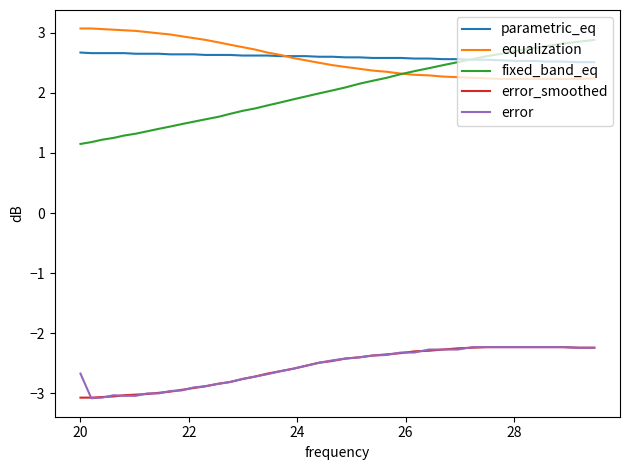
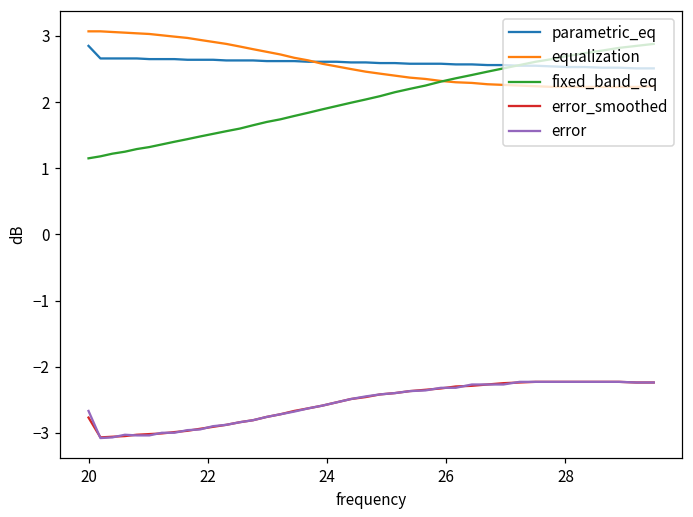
  {
    "parametric_eq": {
-     "20": 2.7
+     "20": 2.9
    },
    "equalization": {
      "20": 3.1
    },
    "fixed_band_eq": {
      "20": 1.2
    },
    "error_smoothed": {
-     "20": -3.1
+     "20": -2.8
    },
    "error": {
      "20": -2.7
    }
  }
